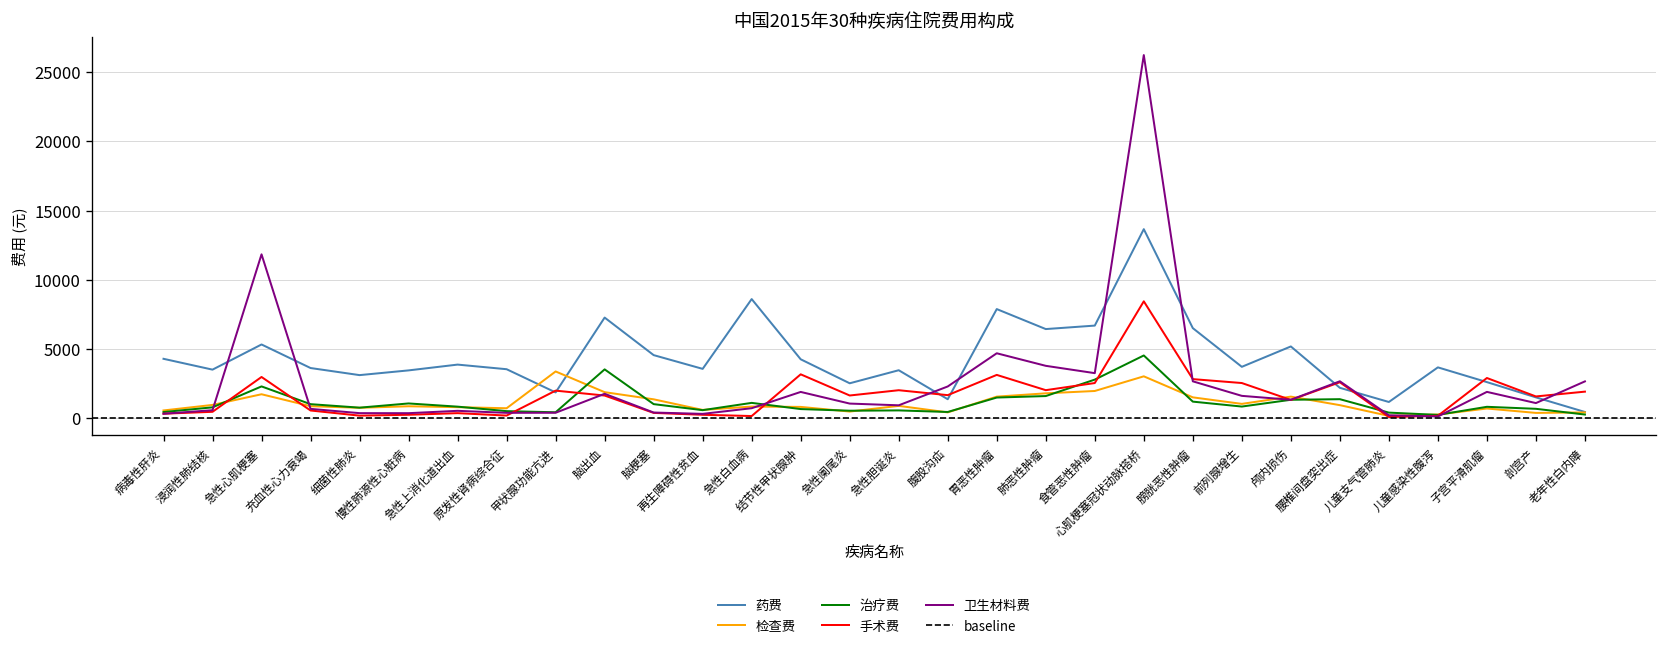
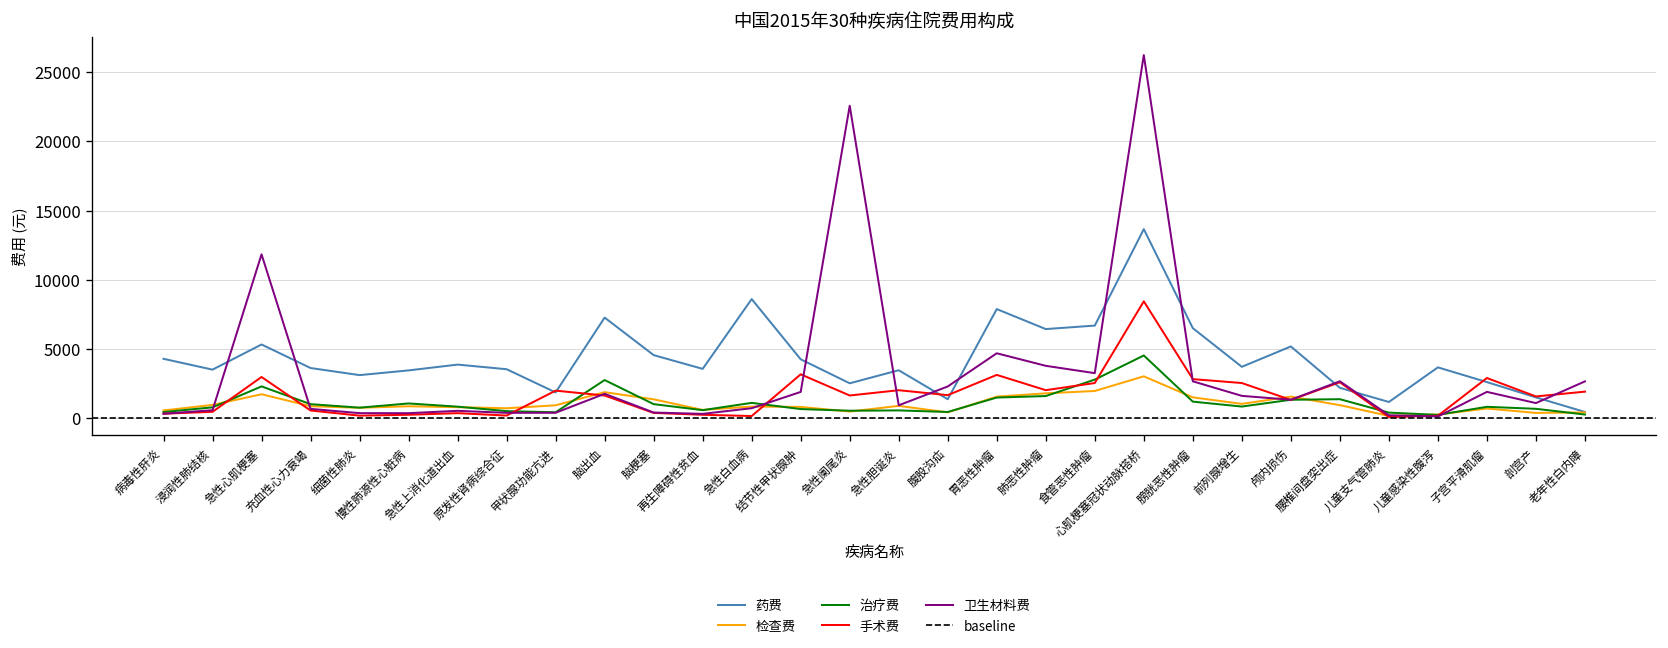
  {
    "药费": {
      "病毒性肝炎": 4300,
      "浸润性肺结核": 3500,
      "急性心肌梗塞": 5300,
      "充血性心力衰竭": 3600,
      "细菌性肺炎": 3100,
      "慢性肺源性心脏病": 3400,
      "急性上消化道出血": 3900,
      "原发性肾病综合征": 3500,
      "脑出血": 7300,
      "脑梗塞": 4600,
      "再生障碍性贫血": 3600,
      "急性白血病": 8600,
      "结节性甲状腺肿": 4300,
      "急性阑尾炎": 2500,
      "急性胆诞炎": 3500,
      "腹股沟疝": 1400,
      "胃恶性肿瘤": 7900,
      "肺恶性肿瘤": 6400,
      "食管恶性肿瘤": 6700,
      "心肌梗塞冠状动脉搭桥": 13700,
      "膀胱恶性肿瘤": 6500,
      "前列腺增生": 3700,
      "颅内损伤": 5200,
      "腰椎间盘突出症": 2200,
      "儿童支气管肺炎": 1200,
      "儿童感染性腹泻": 3700,
      "子宫平滑肌瘤": 2600
    },
    "检查费": {
      "急性心肌梗塞": 1700,
-     "甲状腺功能亢进": 3400,
+     "甲状腺功能亢进": 900,
      "脑梗塞": 1400,
      "食管恶性肿瘤": 2000,
      "心肌梗塞冠状动脉搭桥": 3000,
      "膀胱恶性肿瘤": 1500,
      "颅内损伤": 1600,
      "腰椎间盘突出症": 900,
      "剖宫产": 400
    },
    "治疗费": {
      "急性心肌梗塞": 2300,
-     "脑出血": 3500,
+     "脑出血": 2800,
      "脑梗塞": 1000,
      "急性白血病": 1100,
      "急性胆诞炎": 600,
      "食管恶性肿瘤": 2800,
      "心肌梗塞冠状动脉搭桥": 4500,
      "膀胱恶性肿瘤": 1200,
      "腰椎间盘突出症": 1400,
      "剖宫产": 700
    },
    "手术费": {
      "急性心肌梗塞": 3000,
      "急性白血病": 200,
      "结节性甲状腺肿": 3200,
      "急性阑尾炎": 1600,
      "急性胆诞炎": 2000,
      "腹股沟疝": 1700,
      "胃恶性肿瘤": 3100,
      "肺恶性肿瘤": 2000,
      "食管恶性肿瘤": 2500,
      "心肌梗塞冠状动脉搭桥": 8400,
      "前列腺增生": 2500,
      "子宫平滑肌瘤": 2900,
      "老年性白内障": 1900
    },
    "卫生材料费": {
      "急性心肌梗塞": 11800,
      "结节性甲状腺肿": 1900,
-     "急性阑尾炎": 1100,
+     "急性阑尾炎": 22600,
      "腹股沟疝": 2300,
      "胃恶性肿瘤": 4700,
      "肺恶性肿瘤": 3800,
      "食管恶性肿瘤": 3300,
      "心肌梗塞冠状动脉搭桥": 26200,
      "前列腺增生": 1600,
      "子宫平滑肌瘤": 1900,
      "剖宫产": 1100,
      "老年性白内障": 2700
    }
  }
